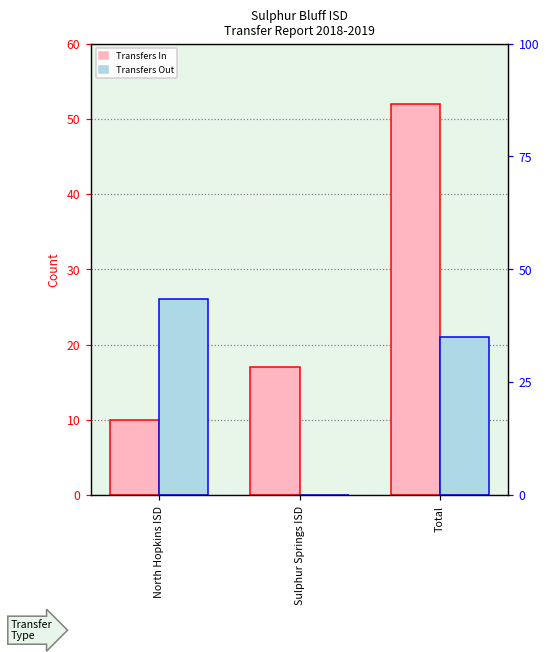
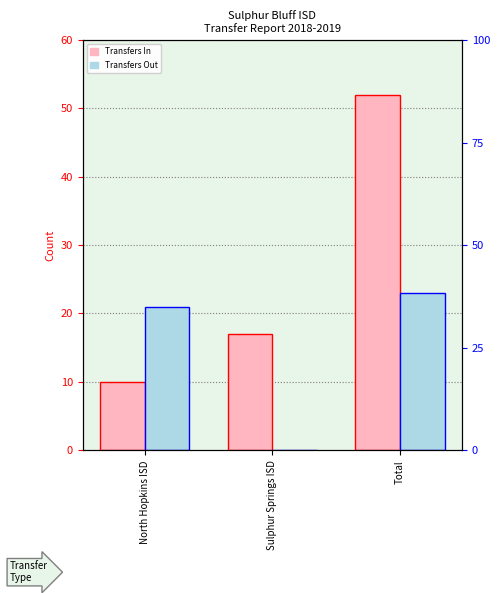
  {
    "Transfers In": {
      "North Hopkins ISD": 10,
      "Sulphur Springs ISD": 17,
      "Total": 52
    },
    "Transfers Out": {
-     "North Hopkins ISD": 26,
+     "North Hopkins ISD": 21,
      "Sulphur Springs ISD": 0,
-     "Total": 21
+     "Total": 23
    }
  }
